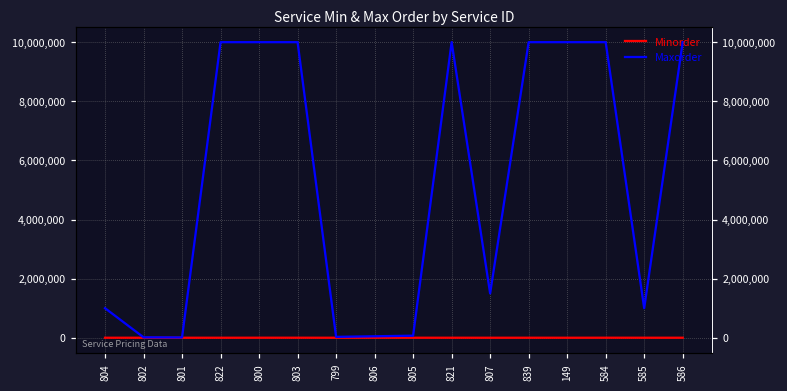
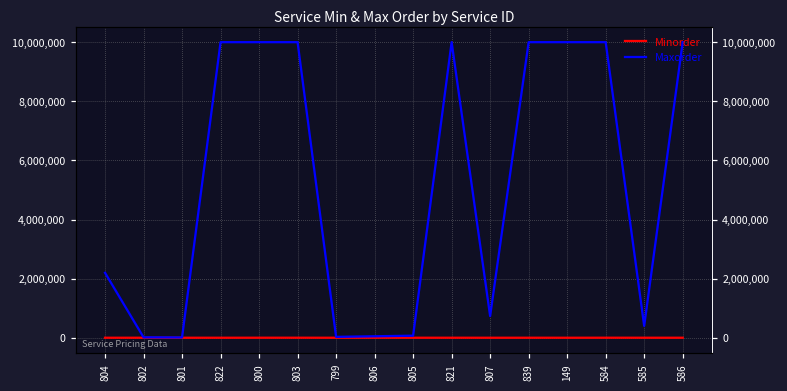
  {
    "Minorder": {
      "804": "0",
      "822": "0",
      "800": "0",
      "803": "0",
      "821": "0",
      "807": "0",
      "839": "0",
      "149": "0",
      "584": "0",
      "585": "0",
      "586": "0"
    },
    "Maxorder": {
-     "804": "1,000,000",
+     "804": "2,200,000",
      "822": "10,000,000",
      "800": "10,000,000",
      "803": "10,000,000",
      "821": "10,000,000",
-     "807": "1,500,000",
+     "807": "700,000",
      "839": "10,000,000",
      "149": "10,000,000",
      "584": "10,000,000",
-     "585": "1,000,000",
+     "585": "400,000",
      "586": "10,000,000"
    }
  }
